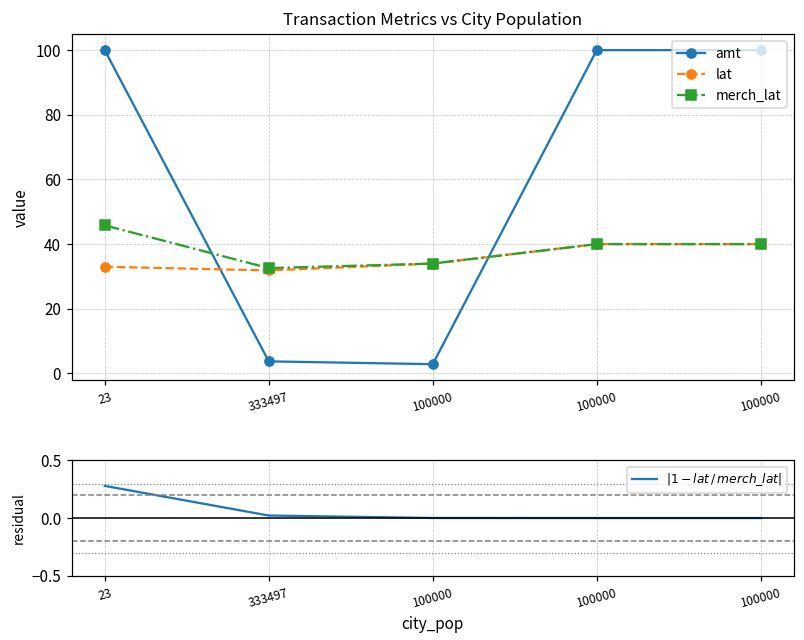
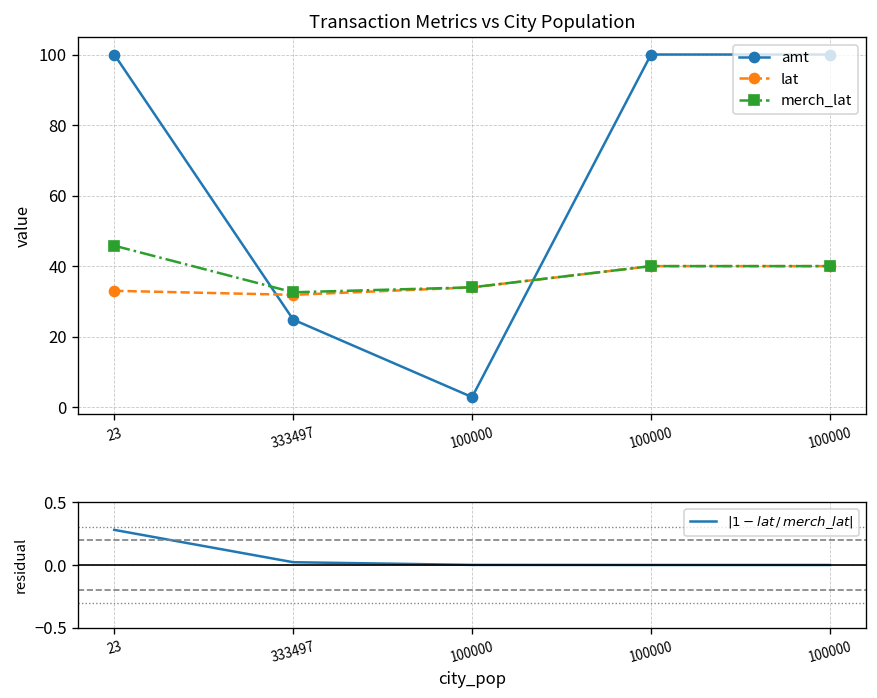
  {
    "Transaction Metrics vs City Population": {
      "amt": {
        "23": 100,
-       "333497": 4
+       "333497": 25
      },
      "lat": {
        "23": 33
      },
      "merch_lat": {
        "23": 46
      }
    }
  }
